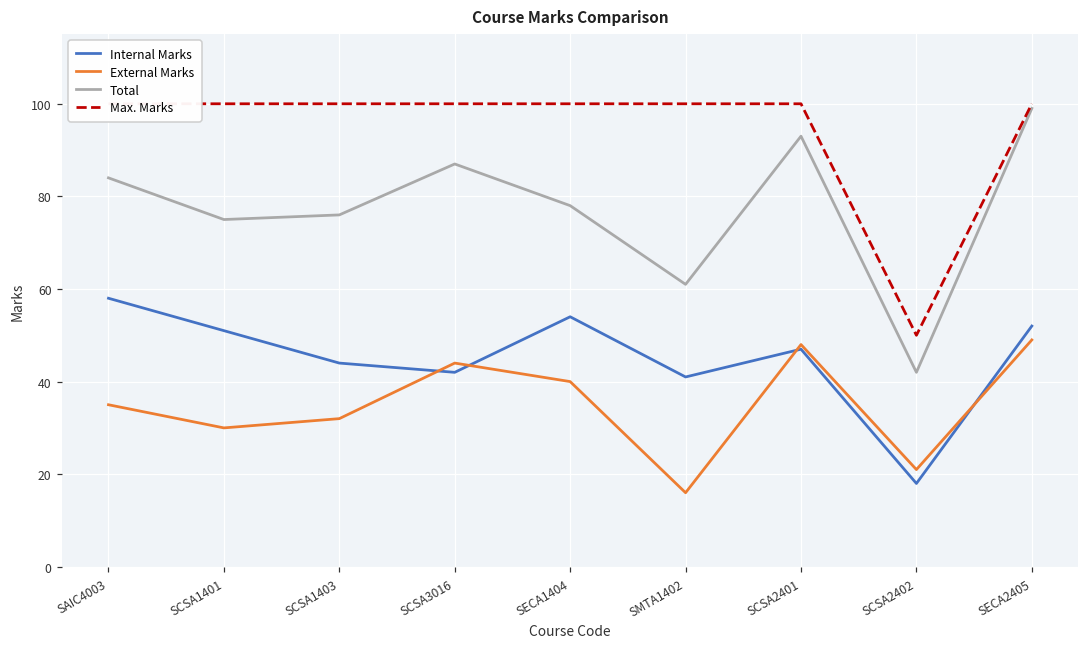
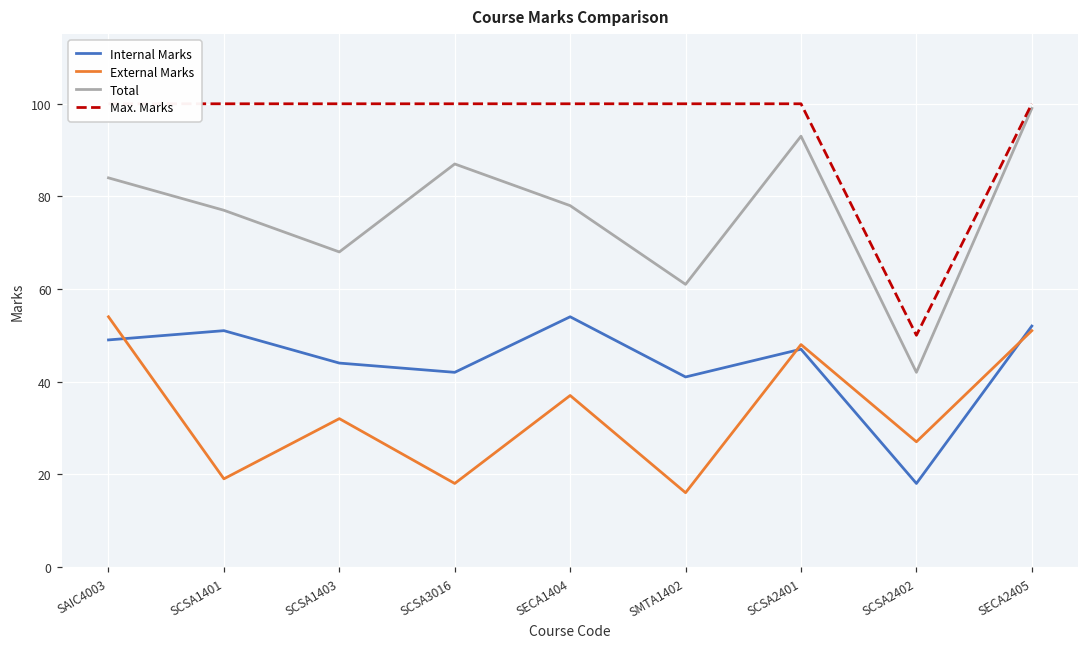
  {
    "Internal Marks": {
-     "SAIC4003": 58,
+     "SAIC4003": 49,
      "SCSA1401": 51,
      "SCSA1403": 44,
      "SCSA3016": 42,
      "SECA1404": 54,
      "SMTA1402": 41,
      "SCSA2401": 47,
      "SCSA2402": 18,
      "SECA2405": 52
    },
    "External Marks": {
-     "SAIC4003": 35,
-     "SCSA1401": 30,
+     "SAIC4003": 54,
+     "SCSA1401": 19,
      "SCSA1403": 32,
-     "SCSA3016": 44,
-     "SECA1404": 40,
+     "SCSA3016": 18,
+     "SECA1404": 37,
      "SMTA1402": 16,
      "SCSA2401": 48,
-     "SCSA2402": 21,
-     "SECA2405": 49
+     "SCSA2402": 27,
+     "SECA2405": 51
    },
    "Total": {
      "SAIC4003": 84,
-     "SCSA1401": 75,
-     "SCSA1403": 76,
+     "SCSA1401": 77,
+     "SCSA1403": 68,
      "SCSA3016": 87,
      "SECA1404": 78,
      "SMTA1402": 61,
      "SCSA2401": 93,
      "SCSA2402": 42,
      "SECA2405": 99
    },
    "Max. Marks": {
      "SCSA1401": 100,
      "SCSA1403": 100,
      "SCSA3016": 100,
      "SECA1404": 100,
      "SMTA1402": 100,
      "SCSA2401": 100,
      "SCSA2402": 50,
      "SECA2405": 100
    }
  }
